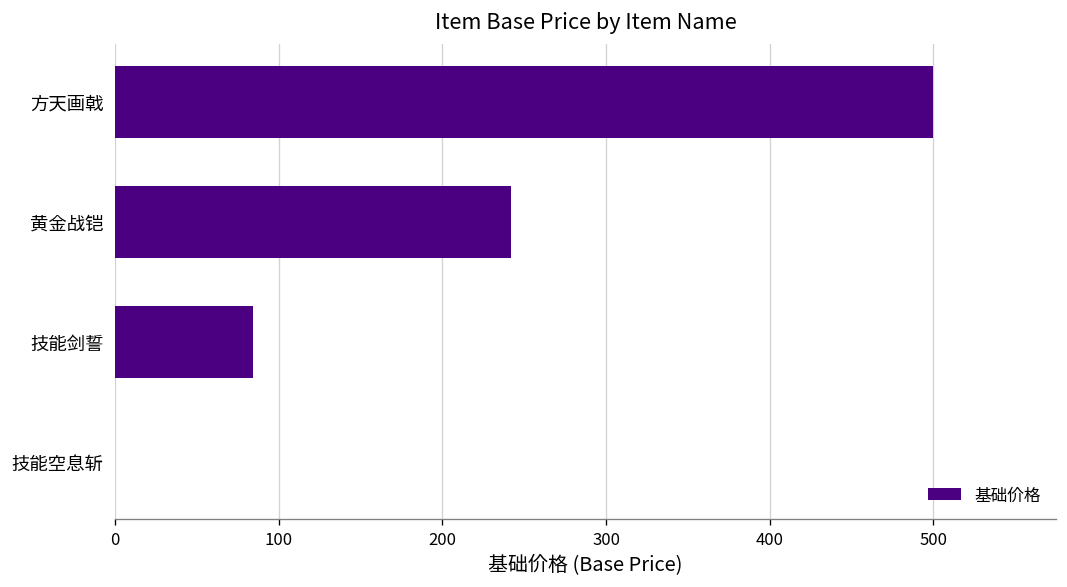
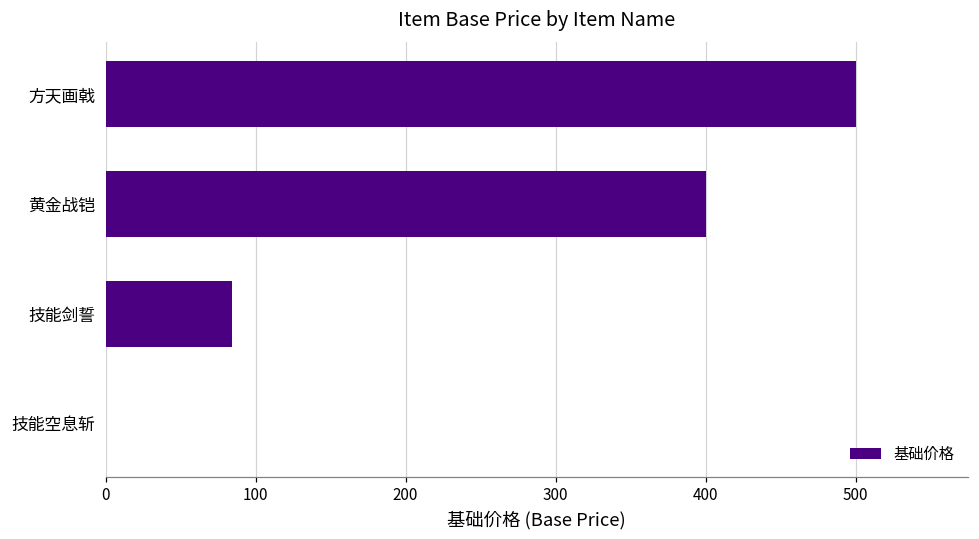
  {
    "方天画戟": 500,
-   "黄金战铠": 242,
+   "黄金战铠": 400,
    "技能剑誓": 84,
    "技能空息斩": 0
  }
